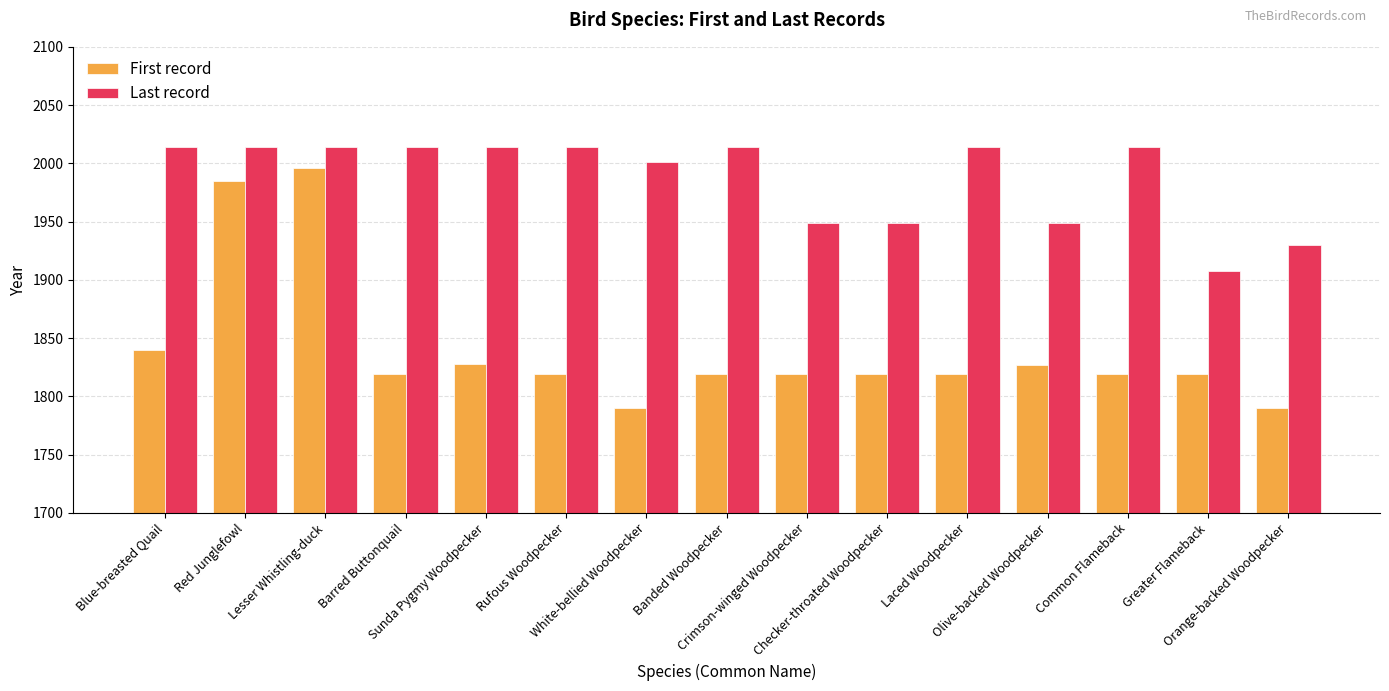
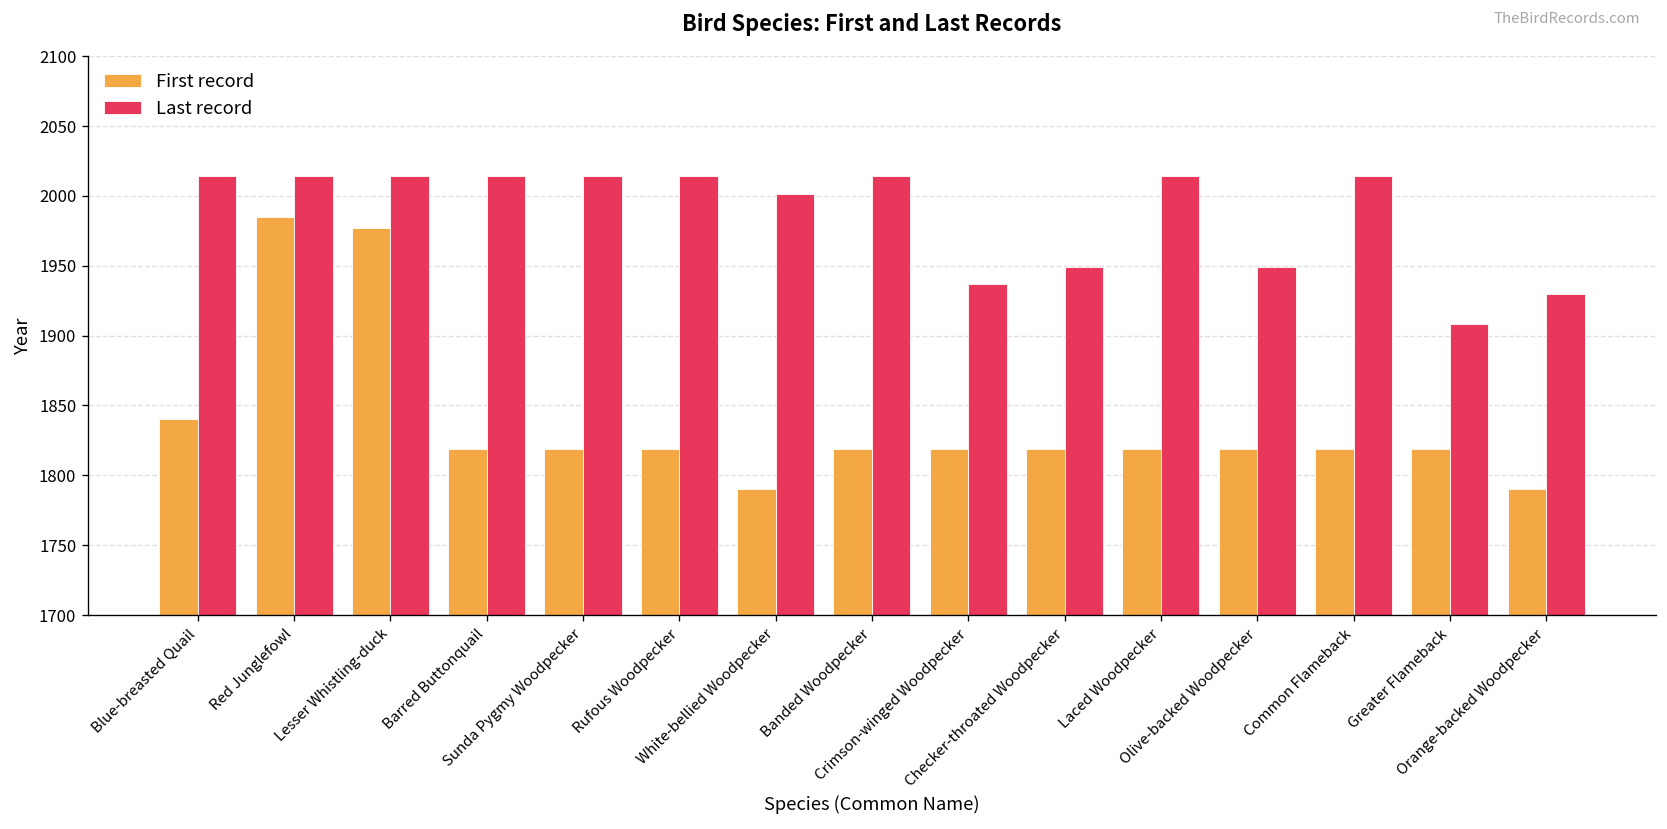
  {
    "First record": {
      "Blue-breasted Quail": 1840,
      "Red Junglefowl": 1985,
-     "Lesser Whistling-duck": 1996,
+     "Lesser Whistling-duck": 1977,
      "Barred Buttonquail": 1819,
-     "Sunda Pygmy Woodpecker": 1828,
+     "Sunda Pygmy Woodpecker": 1819,
      "Rufous Woodpecker": 1819,
      "White-bellied Woodpecker": 1790,
      "Banded Woodpecker": 1819,
      "Crimson-winged Woodpecker": 1819,
      "Checker-throated Woodpecker": 1819,
      "Laced Woodpecker": 1819,
-     "Olive-backed Woodpecker": 1827,
+     "Olive-backed Woodpecker": 1819,
      "Common Flameback": 1819,
      "Greater Flameback": 1819,
      "Orange-backed Woodpecker": 1790
    },
    "Last record": {
      "Blue-breasted Quail": 2014,
      "Red Junglefowl": 2014,
      "Lesser Whistling-duck": 2014,
      "Barred Buttonquail": 2014,
      "Sunda Pygmy Woodpecker": 2014,
      "Rufous Woodpecker": 2014,
      "White-bellied Woodpecker": 2001,
      "Banded Woodpecker": 2014,
-     "Crimson-winged Woodpecker": 1949,
+     "Crimson-winged Woodpecker": 1937,
      "Checker-throated Woodpecker": 1949,
      "Laced Woodpecker": 2014,
      "Olive-backed Woodpecker": 1949,
      "Common Flameback": 2014,
      "Greater Flameback": 1908,
      "Orange-backed Woodpecker": 1930
    }
  }
